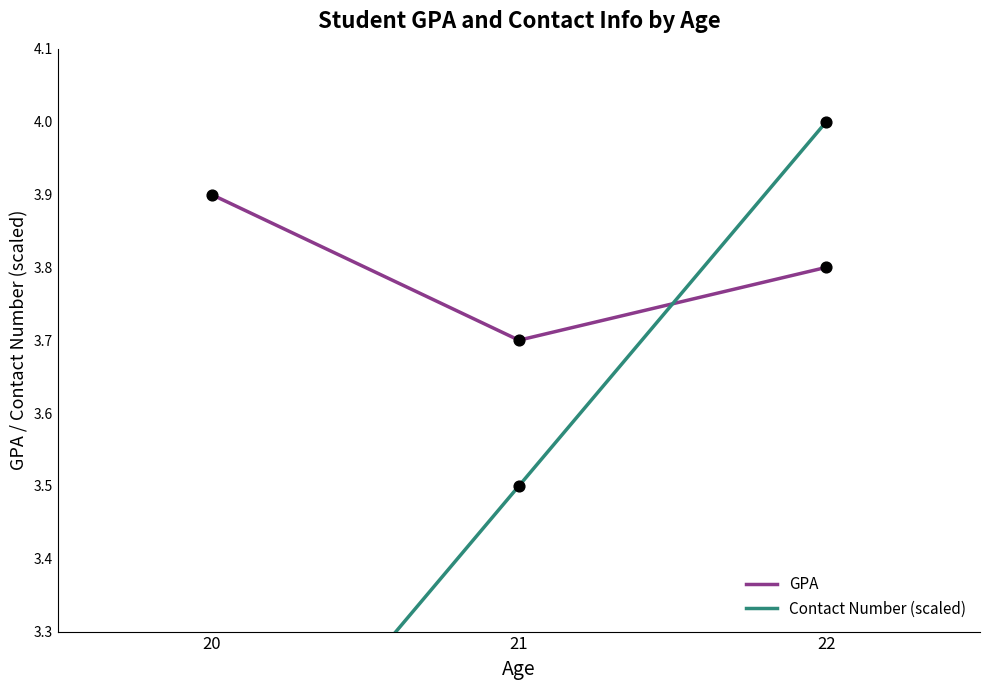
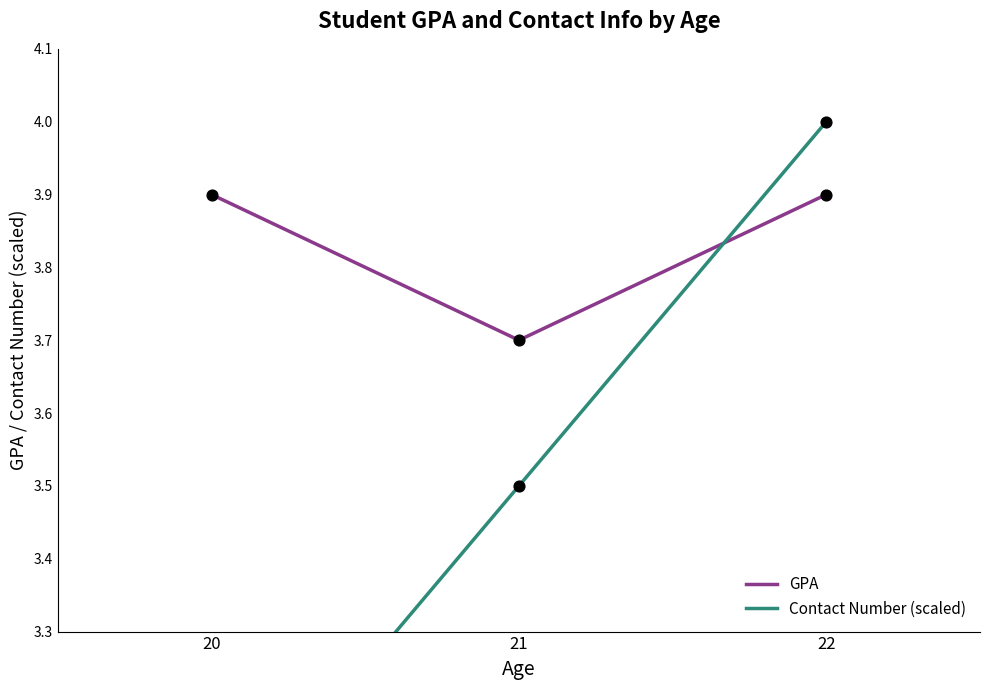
  {
    "GPA": {
      "20": 3.9,
      "21": 3.7,
-     "22": 3.8
+     "22": 3.9
    },
    "Contact Number (scaled)": {
      "21": 3.5,
      "22": 4.0
    }
  }
